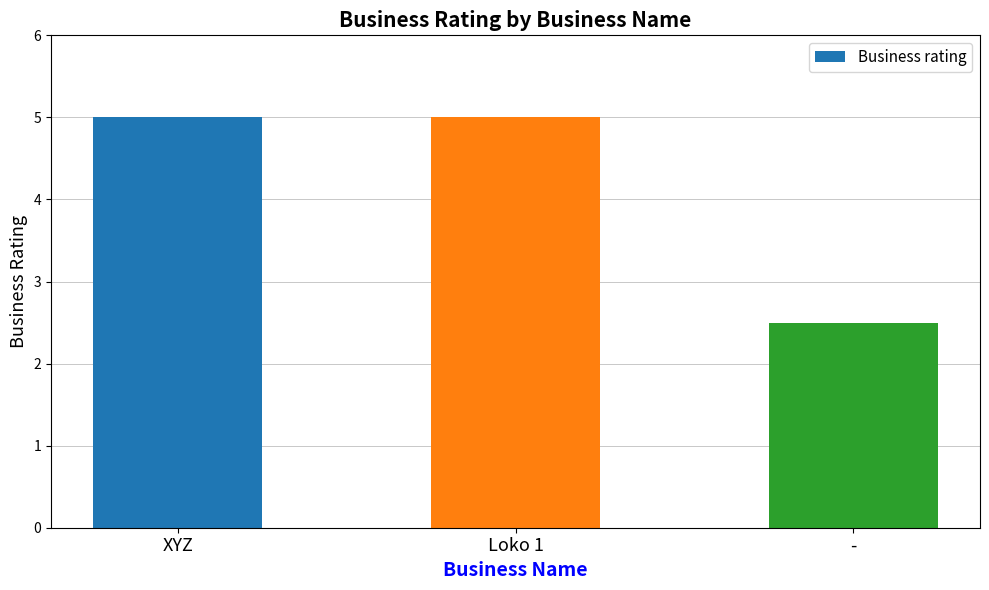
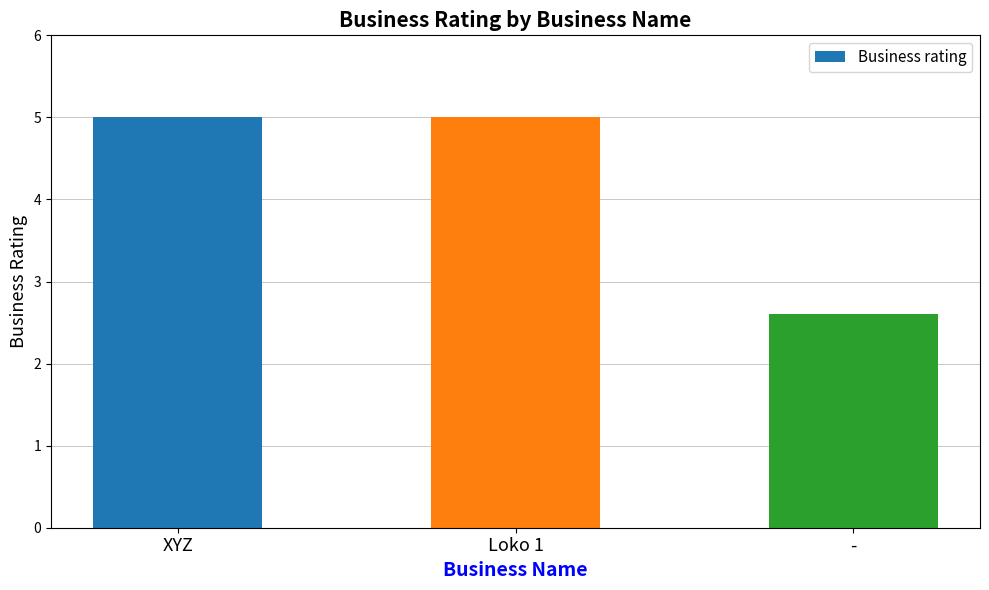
  {
    "XYZ": 5.0,
    "Loko 1": 5.0,
-   "-": 2.5
+   "-": 2.6
  }
